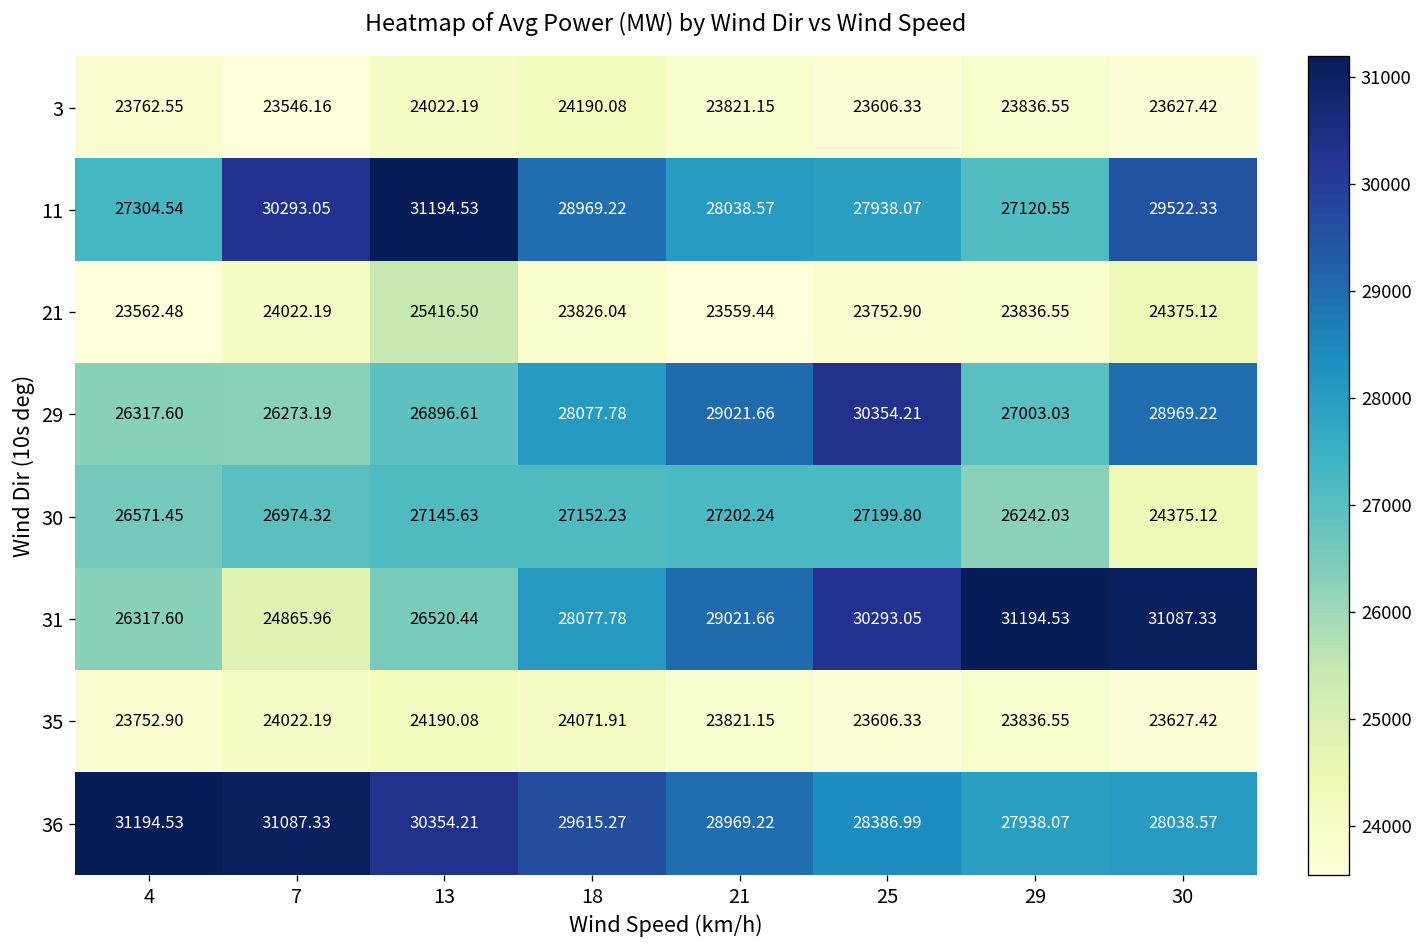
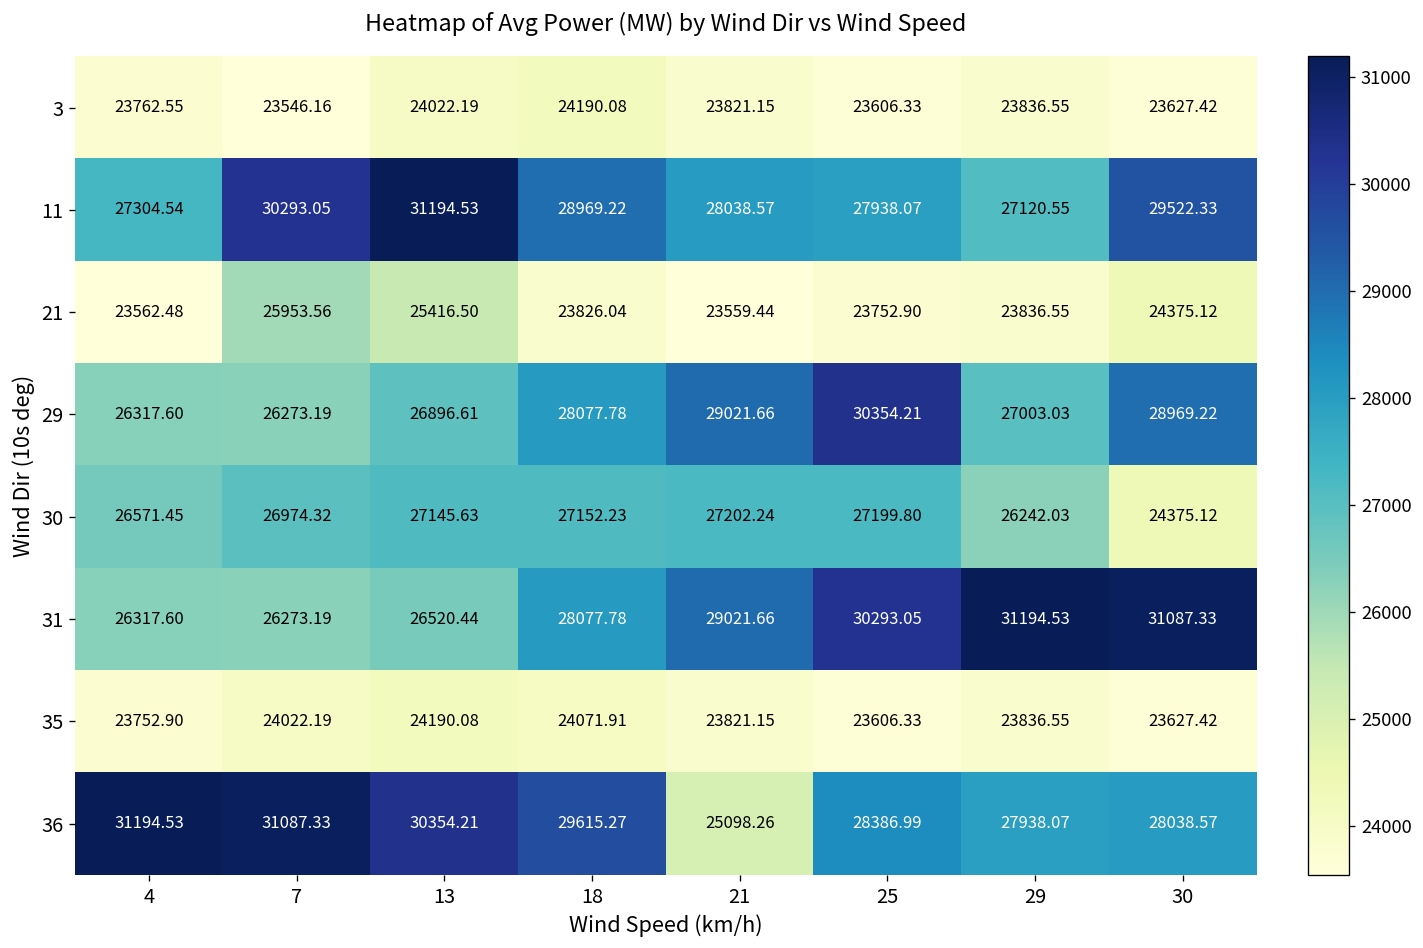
  {
    "3": {
      "4": 23762.55,
      "7": 23546.16,
      "13": 24022.19,
      "18": 24190.08,
      "21": 23821.15,
      "25": 23606.33,
      "29": 23836.55,
      "30": 23627.42
    },
    "11": {
      "4": 27304.54,
      "7": 30293.05,
      "13": 31194.53,
      "18": 28969.22,
      "21": 28038.57,
      "25": 27938.07,
      "29": 27120.55,
      "30": 29522.33
    },
    "21": {
      "4": 23562.48,
-     "7": 24022.19,
+     "7": 25953.56,
      "13": 25416.50,
      "18": 23826.04,
      "21": 23559.44,
      "25": 23752.90,
      "29": 23836.55,
      "30": 24375.12
    },
    "29": {
      "4": 26317.60,
      "7": 26273.19,
      "13": 26896.61,
      "18": 28077.78,
      "21": 29021.66,
      "25": 30354.21,
      "29": 27003.03,
      "30": 28969.22
    },
    "30": {
      "4": 26571.45,
      "7": 26974.32,
      "13": 27145.63,
      "18": 27152.23,
      "21": 27202.24,
      "25": 27199.80,
      "29": 26242.03,
      "30": 24375.12
    },
    "31": {
      "4": 26317.60,
-     "7": 24865.96,
+     "7": 26273.19,
      "13": 26520.44,
      "18": 28077.78,
      "21": 29021.66,
      "25": 30293.05,
      "29": 31194.53,
      "30": 31087.33
    },
    "35": {
      "4": 23752.90,
      "7": 24022.19,
      "13": 24190.08,
      "18": 24071.91,
      "21": 23821.15,
      "25": 23606.33,
      "29": 23836.55,
      "30": 23627.42
    },
    "36": {
      "4": 31194.53,
      "7": 31087.33,
      "13": 30354.21,
      "18": 29615.27,
-     "21": 28969.22,
+     "21": 25098.26,
      "25": 28386.99,
      "29": 27938.07,
      "30": 28038.57
    }
  }
